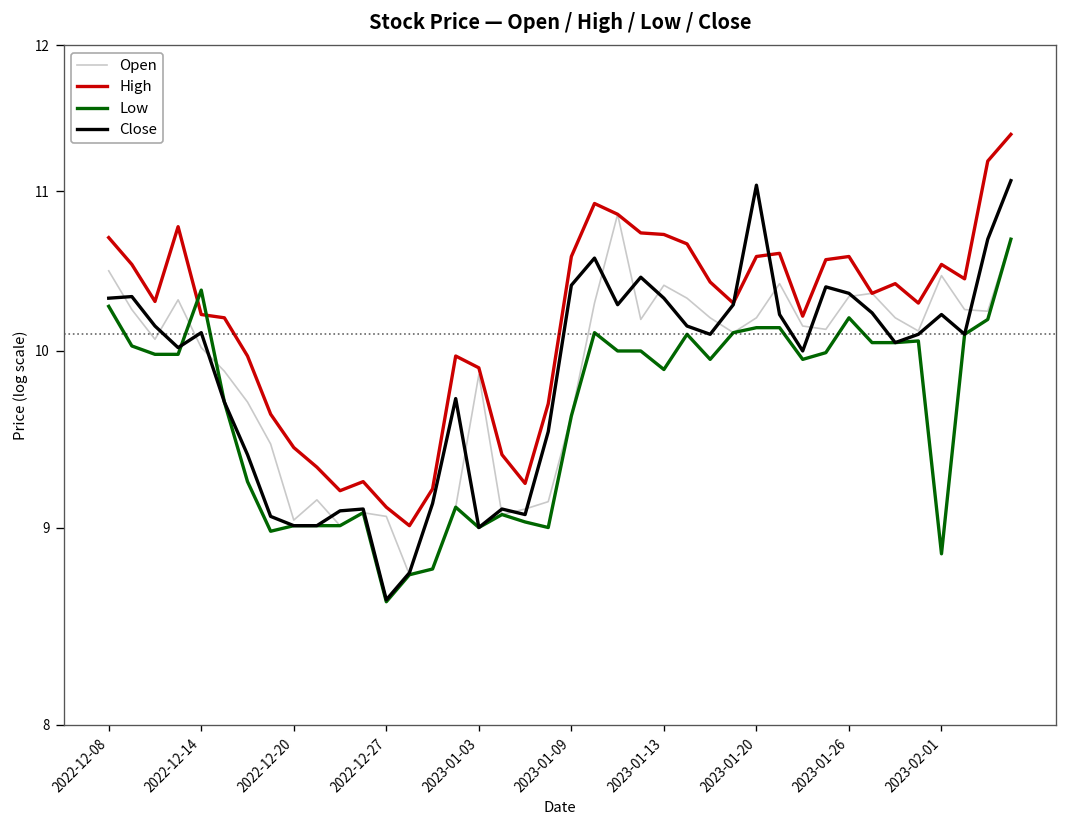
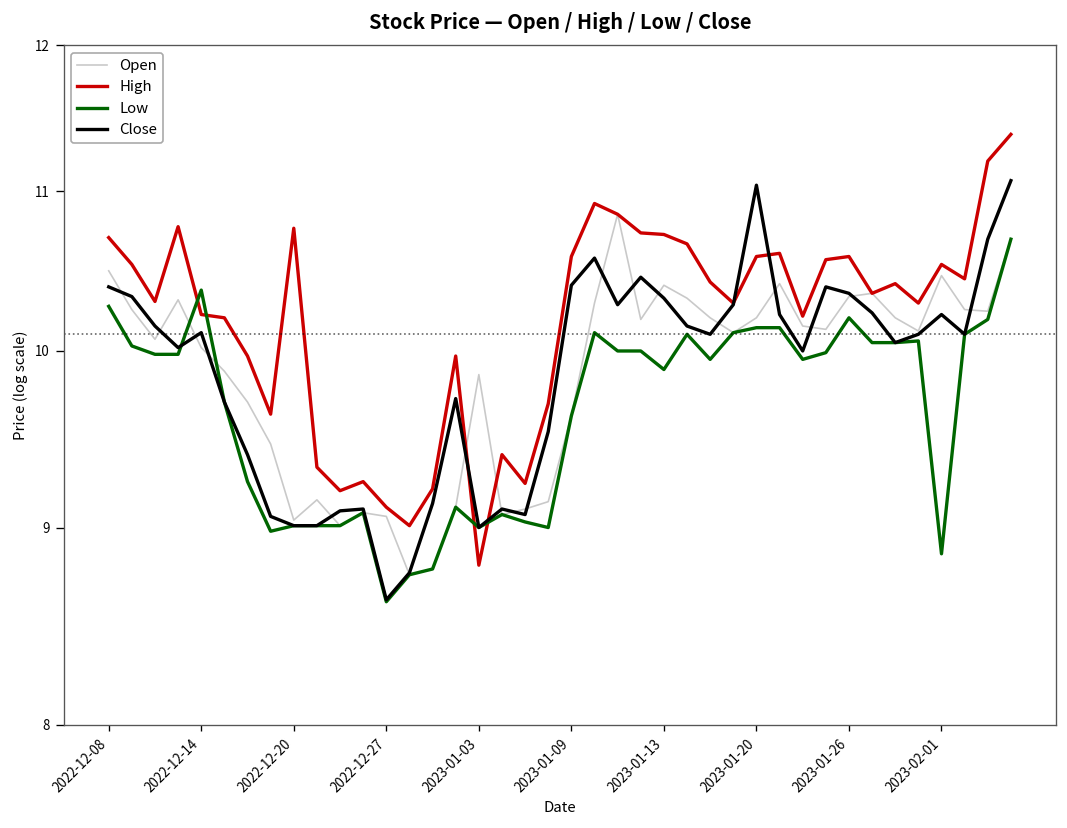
  {
    "Open": {
      "2022-12-08": 10.49,
      "2022-12-14": 10.02,
      "2022-12-20": 9.04,
      "2022-12-27": 9.06,
      "2023-01-03": 9.86,
      "2023-01-13": 10.40,
      "2023-01-20": 10.20,
      "2023-01-26": 10.33,
      "2023-02-01": 10.46
    },
    "High": {
      "2022-12-08": 10.70,
      "2022-12-14": 10.22,
-     "2022-12-20": 9.44,
+     "2022-12-20": 10.76,
      "2022-12-27": 9.11,
-     "2023-01-03": 9.9,
+     "2023-01-03": 8.8,
      "2023-01-09": 10.58,
      "2023-01-13": 10.72,
      "2023-01-20": 10.58,
      "2023-01-26": 10.58,
      "2023-02-01": 10.53
    },
    "Low": {
      "2022-12-08": 10.27,
      "2022-12-14": 10.37,
      "2023-01-13": 9.89,
      "2023-01-20": 10.14,
      "2023-01-26": 10.20,
      "2023-02-01": 8.86
    },
    "Close": {
-     "2022-12-08": 10.32,
+     "2022-12-08": 10.39,
      "2022-12-14": 10.11,
      "2023-01-09": 10.40,
      "2023-01-13": 10.32,
      "2023-01-20": 11.04,
      "2023-01-26": 10.35,
      "2023-02-01": 10.22
    }
  }
